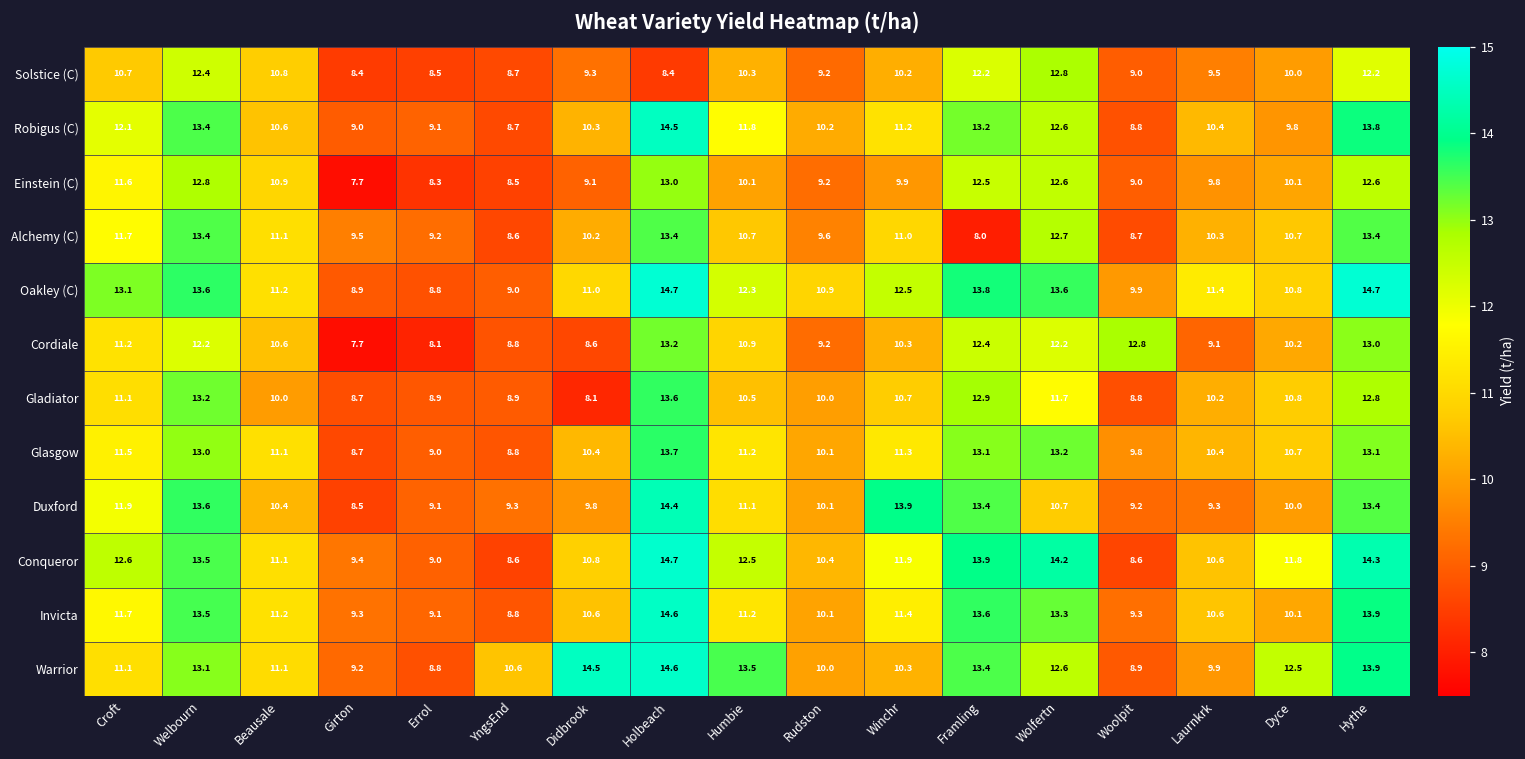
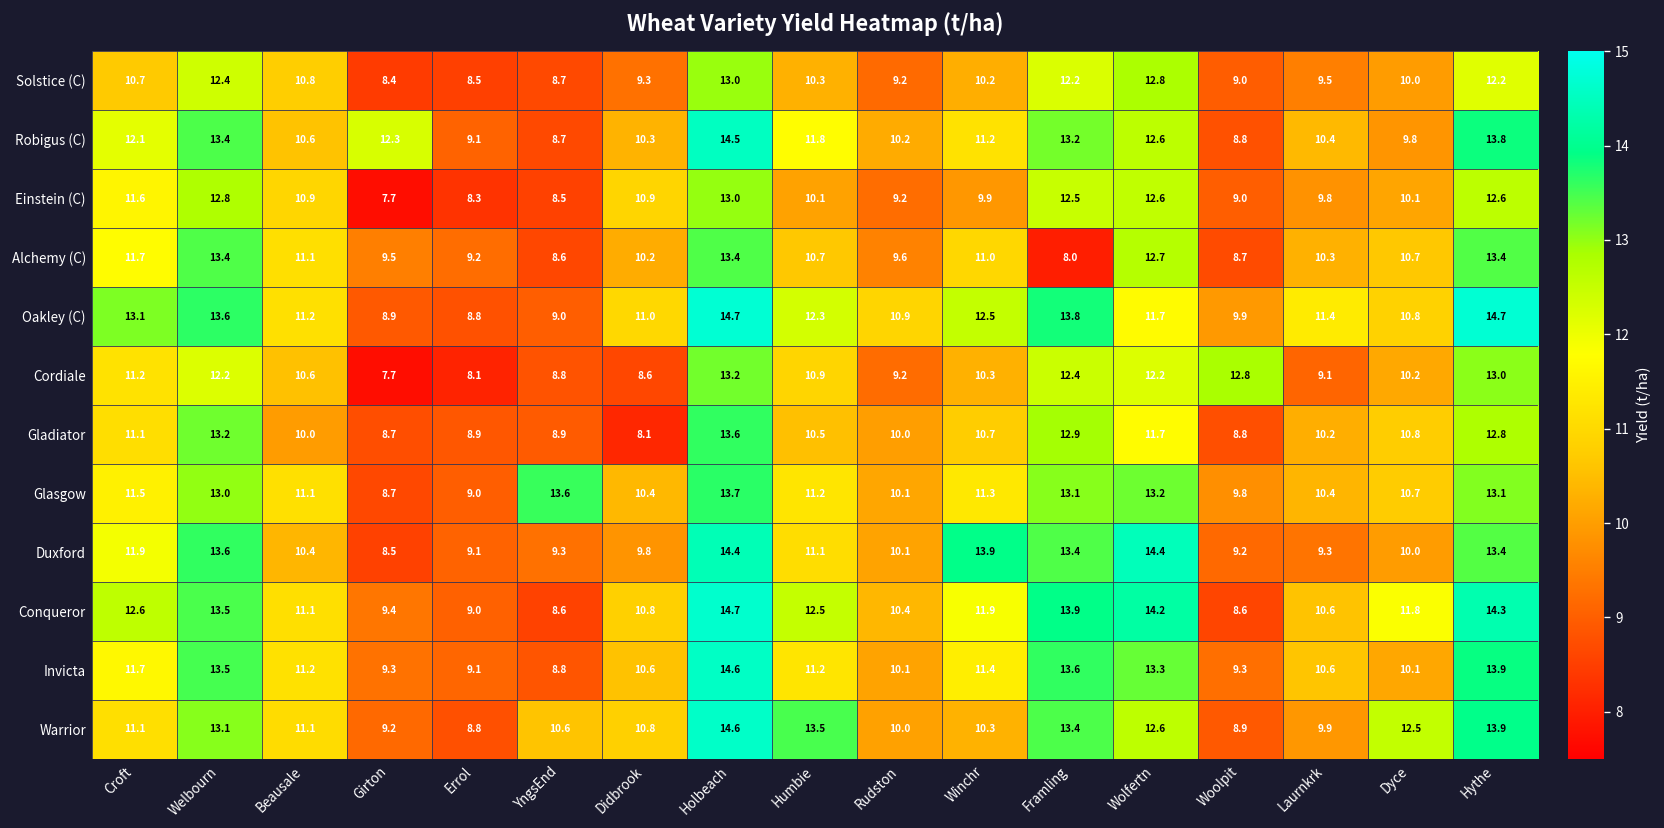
  {
    "Solstice (C)": {
      "Croft": 10.7,
      "Welbourn": 12.4,
      "Beausale": 10.8,
      "Girton": 8.4,
      "Errol": 8.5,
      "YngsEnd": 8.7,
      "Didbrook": 9.3,
-     "Holbeach": 8.4,
+     "Holbeach": 13.0,
      "Humbie": 10.3,
      "Rudston": 9.2,
      "Winchr": 10.2,
      "Framling": 12.2,
      "Wolfertn": 12.8,
      "Woolpit": 9.0,
      "Laurnkrk": 9.5,
      "Dyce": 10.0,
      "Hythe": 12.2
    },
    "Robigus (C)": {
      "Croft": 12.1,
      "Welbourn": 13.4,
      "Beausale": 10.6,
-     "Girton": 9.0,
+     "Girton": 12.3,
      "Errol": 9.1,
      "YngsEnd": 8.7,
      "Didbrook": 10.3,
      "Holbeach": 14.5,
      "Humbie": 11.8,
      "Rudston": 10.2,
      "Winchr": 11.2,
      "Framling": 13.2,
      "Wolfertn": 12.6,
      "Woolpit": 8.8,
      "Laurnkrk": 10.4,
      "Dyce": 9.8,
      "Hythe": 13.8
    },
    "Einstein (C)": {
      "Croft": 11.6,
      "Welbourn": 12.8,
      "Beausale": 10.9,
      "Girton": 7.7,
      "Errol": 8.3,
      "YngsEnd": 8.5,
-     "Didbrook": 9.1,
+     "Didbrook": 10.9,
      "Holbeach": 13.0,
      "Humbie": 10.1,
      "Rudston": 9.2,
      "Winchr": 9.9,
      "Framling": 12.5,
      "Wolfertn": 12.6,
      "Woolpit": 9.0,
      "Laurnkrk": 9.8,
      "Dyce": 10.1,
      "Hythe": 12.6
    },
    "Oakley (C)": {
      "Croft": 13.1,
      "Welbourn": 13.6,
      "Beausale": 11.2,
      "Girton": 8.9,
      "Errol": 8.8,
      "YngsEnd": 9.0,
      "Didbrook": 11.0,
      "Holbeach": 14.7,
      "Humbie": 12.3,
      "Rudston": 10.9,
      "Winchr": 12.5,
      "Framling": 13.8,
-     "Wolfertn": 13.6,
+     "Wolfertn": 11.7,
      "Woolpit": 9.9,
      "Laurnkrk": 11.4,
      "Dyce": 10.8,
      "Hythe": 14.7
    },
    "Glasgow": {
      "Croft": 11.5,
      "Welbourn": 13.0,
      "Beausale": 11.1,
      "Girton": 8.7,
      "Errol": 9.0,
-     "YngsEnd": 8.8,
+     "YngsEnd": 13.6,
      "Didbrook": 10.4,
      "Holbeach": 13.7,
      "Humbie": 11.2,
      "Rudston": 10.1,
      "Winchr": 11.3,
      "Framling": 13.1,
      "Wolfertn": 13.2,
      "Woolpit": 9.8,
      "Laurnkrk": 10.4,
      "Dyce": 10.7,
      "Hythe": 13.1
    },
    "Duxford": {
      "Croft": 11.9,
      "Welbourn": 13.6,
      "Beausale": 10.4,
      "Girton": 8.5,
      "Errol": 9.1,
      "YngsEnd": 9.3,
      "Didbrook": 9.8,
      "Holbeach": 14.4,
      "Humbie": 11.1,
      "Rudston": 10.1,
      "Winchr": 13.9,
      "Framling": 13.4,
-     "Wolfertn": 10.7,
+     "Wolfertn": 14.4,
      "Woolpit": 9.2,
      "Laurnkrk": 9.3,
      "Dyce": 10.0,
      "Hythe": 13.4
    },
    "Warrior": {
      "Croft": 11.1,
      "Welbourn": 13.1,
      "Beausale": 11.1,
      "Girton": 9.2,
      "Errol": 8.8,
      "YngsEnd": 10.6,
-     "Didbrook": 14.5,
+     "Didbrook": 10.8,
      "Holbeach": 14.6,
      "Humbie": 13.5,
      "Rudston": 10.0,
      "Winchr": 10.3,
      "Framling": 13.4,
      "Wolfertn": 12.6,
      "Woolpit": 8.9,
      "Laurnkrk": 9.9,
      "Dyce": 12.5,
      "Hythe": 13.9
    }
  }
